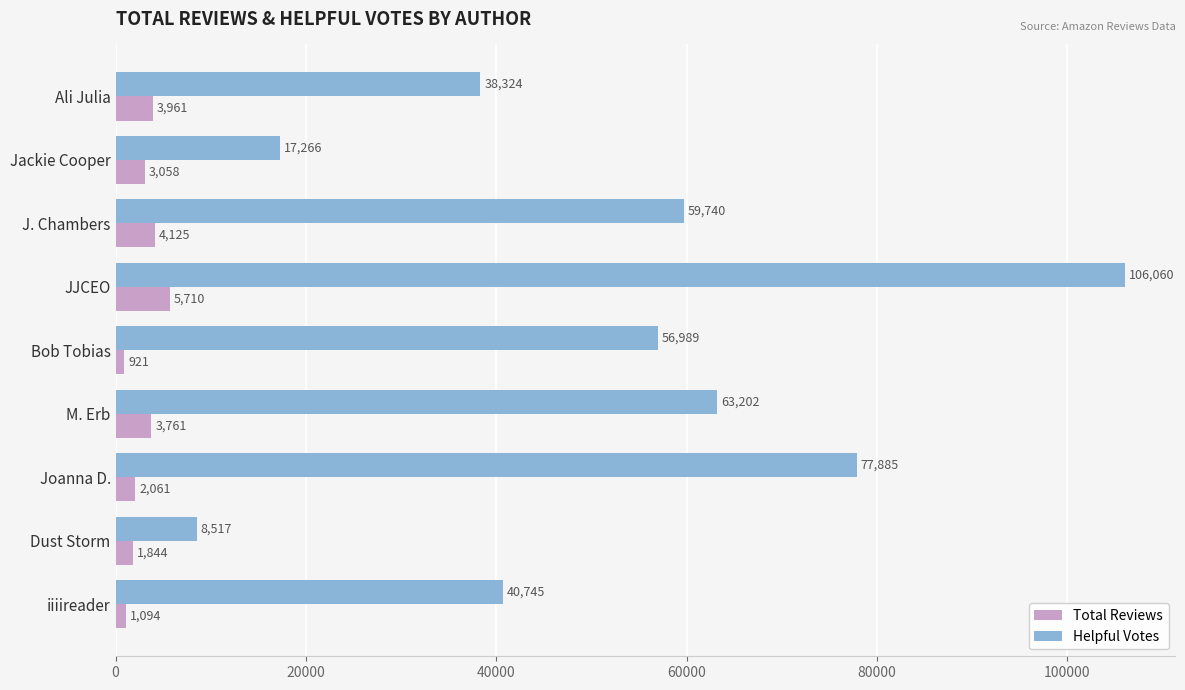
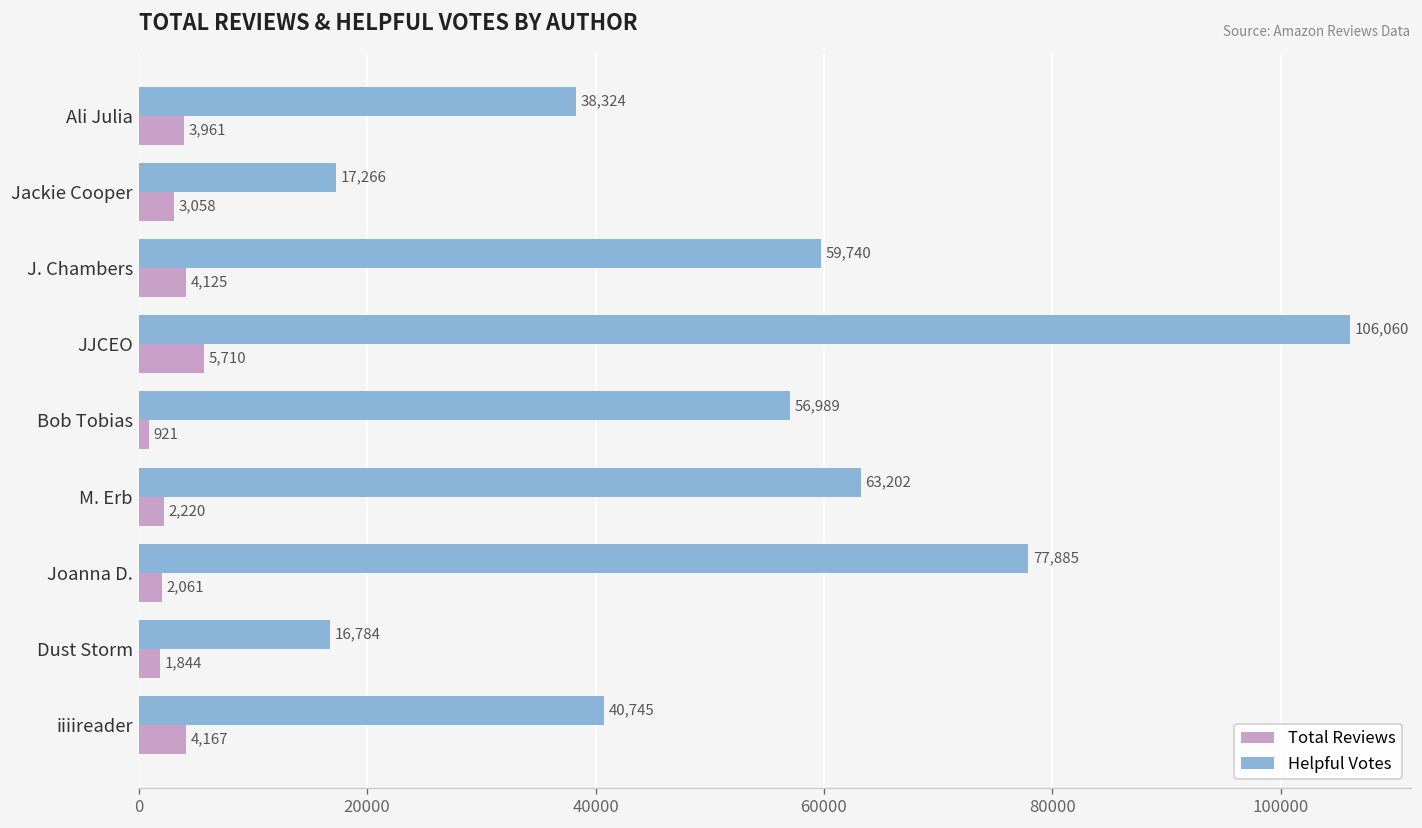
  {
    "Total Reviews": {
      "Ali Julia": "3,961",
      "Jackie Cooper": "3,058",
      "J. Chambers": "4,125",
      "JJCEO": "5,710",
      "Bob Tobias": "921",
-     "M. Erb": "3,761",
+     "M. Erb": "2,220",
      "Joanna D.": "2,061",
      "Dust Storm": "1,844",
-     "iiiireader": "1,094"
+     "iiiireader": "4,167"
    },
    "Helpful Votes": {
      "Ali Julia": "38,324",
      "Jackie Cooper": "17,266",
      "J. Chambers": "59,740",
      "JJCEO": "106,060",
      "Bob Tobias": "56,989",
      "M. Erb": "63,202",
      "Joanna D.": "77,885",
-     "Dust Storm": "8,517",
+     "Dust Storm": "16,784",
      "iiiireader": "40,745"
    }
  }
